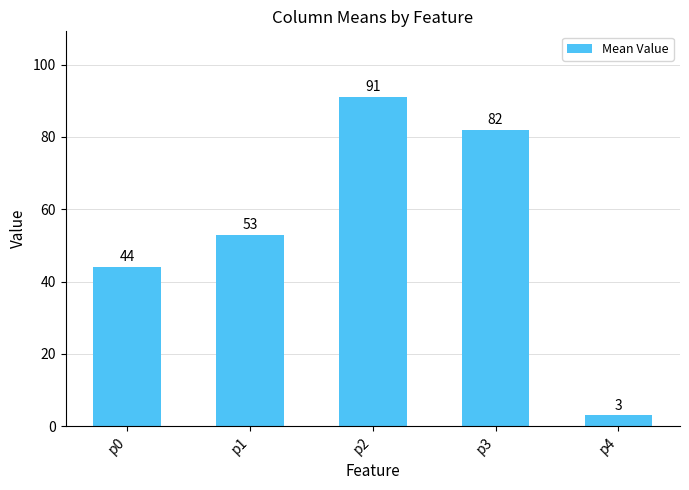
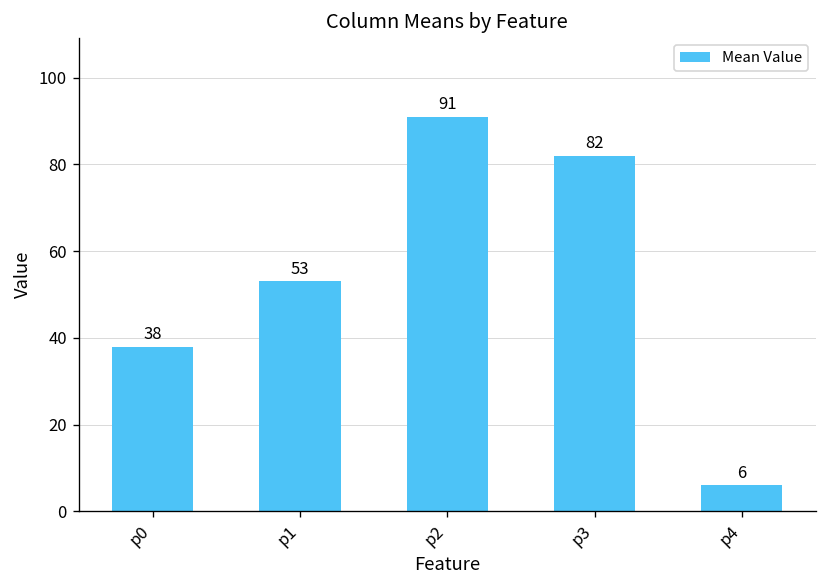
  {
-   "p0": 44,
+   "p0": 38,
    "p1": 53,
    "p2": 91,
    "p3": 82,
-   "p4": 3
+   "p4": 6
  }
